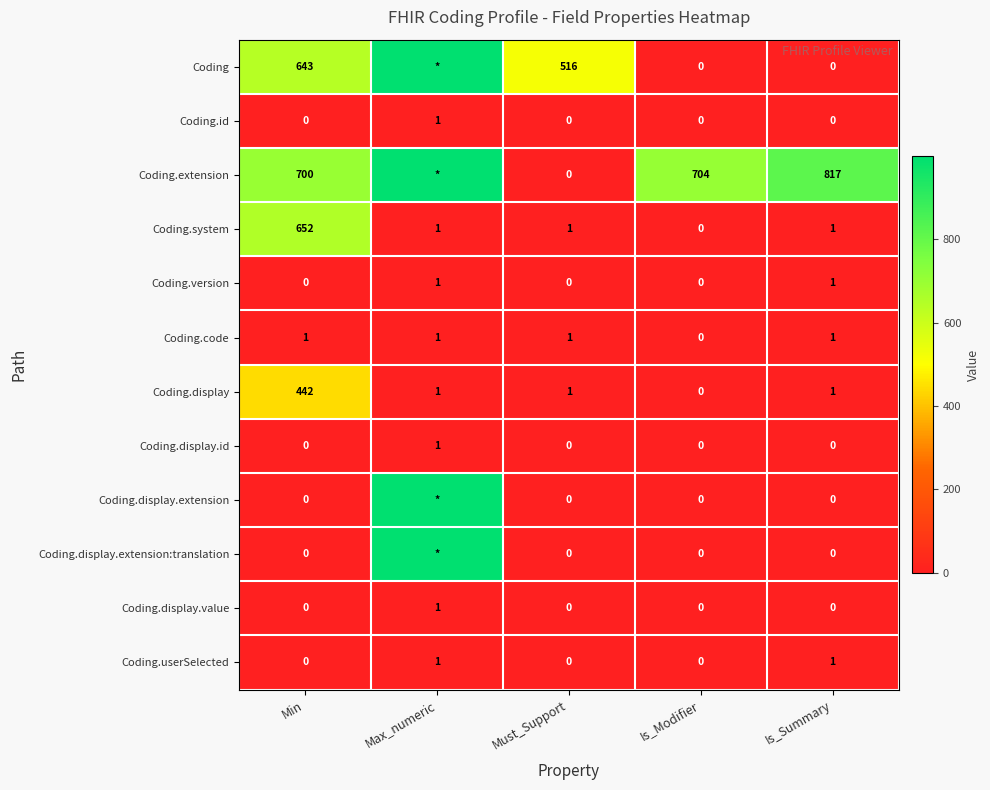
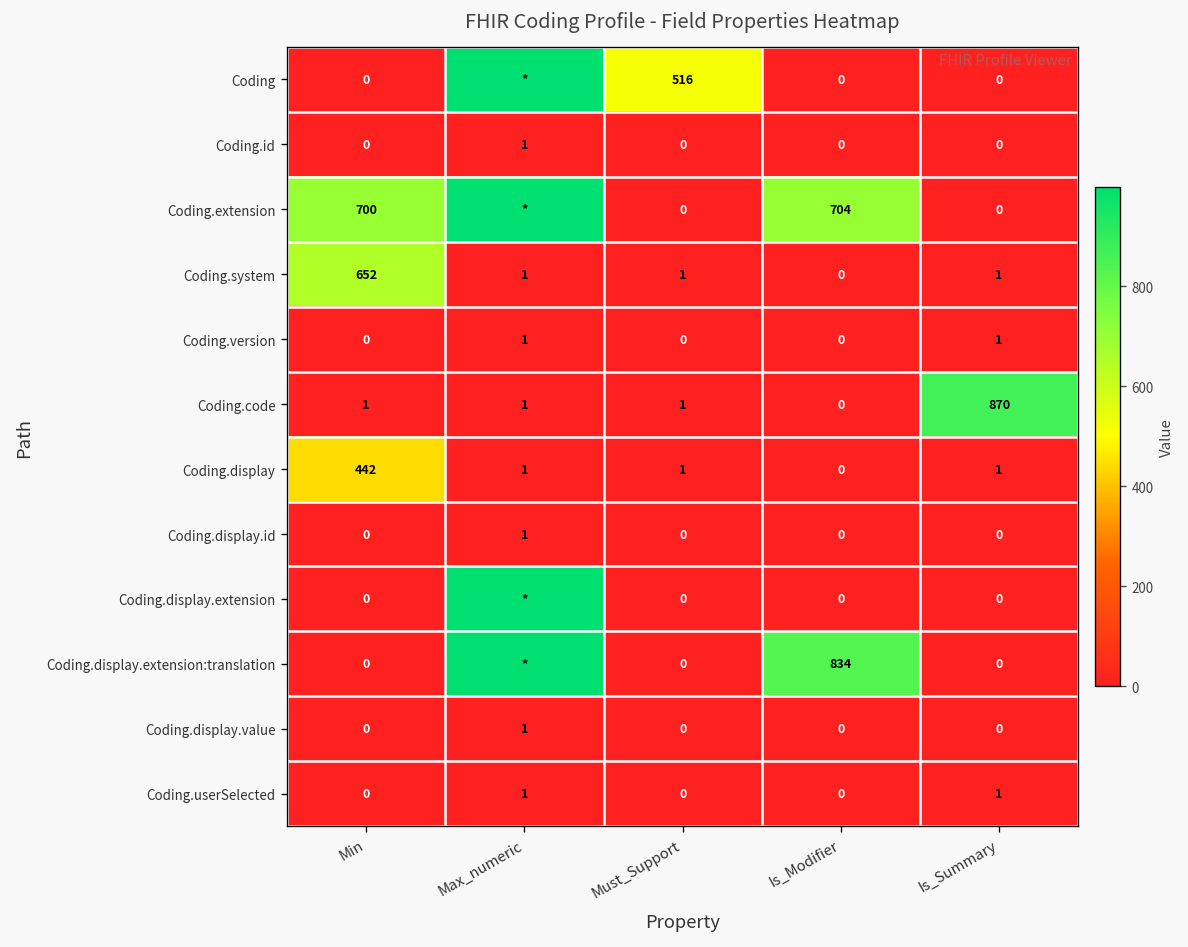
  {
    "Coding": {
-     "Min": 643,
+     "Min": 0,
      "Must_Support": 516,
      "Is_Modifier": 0
    },
    "Coding.id": {
      "Min": 0,
      "Max_numeric": 1,
      "Must_Support": 0,
      "Is_Modifier": 0,
      "Is_Summary": 0
    },
    "Coding.extension": {
      "Min": 700,
      "Must_Support": 0,
      "Is_Modifier": 704,
-     "Is_Summary": 817
+     "Is_Summary": 0
    },
    "Coding.system": {
      "Min": 652,
      "Max_numeric": 1,
      "Must_Support": 1,
      "Is_Modifier": 0,
      "Is_Summary": 1
    },
    "Coding.version": {
      "Min": 0,
      "Max_numeric": 1,
      "Must_Support": 0,
      "Is_Modifier": 0,
      "Is_Summary": 1
    },
    "Coding.code": {
      "Min": 1,
      "Max_numeric": 1,
      "Must_Support": 1,
      "Is_Modifier": 0,
-     "Is_Summary": 1
+     "Is_Summary": 870
    },
    "Coding.display": {
      "Min": 442,
      "Max_numeric": 1,
      "Must_Support": 1,
      "Is_Modifier": 0,
      "Is_Summary": 1
    },
    "Coding.display.id": {
      "Min": 0,
      "Max_numeric": 1,
      "Must_Support": 0,
      "Is_Modifier": 0,
      "Is_Summary": 0
    },
    "Coding.display.extension": {
      "Min": 0,
      "Must_Support": 0,
      "Is_Modifier": 0,
      "Is_Summary": 0
    },
    "Coding.display.extension:translation": {
      "Min": 0,
      "Must_Support": 0,
-     "Is_Modifier": 0,
+     "Is_Modifier": 834,
      "Is_Summary": 0
    },
    "Coding.display.value": {
      "Min": 0,
      "Max_numeric": 1,
      "Must_Support": 0,
      "Is_Modifier": 0,
      "Is_Summary": 0
    },
    "Coding.userSelected": {
      "Min": 0,
      "Max_numeric": 1,
      "Must_Support": 0,
      "Is_Modifier": 0,
      "Is_Summary": 1
    }
  }
